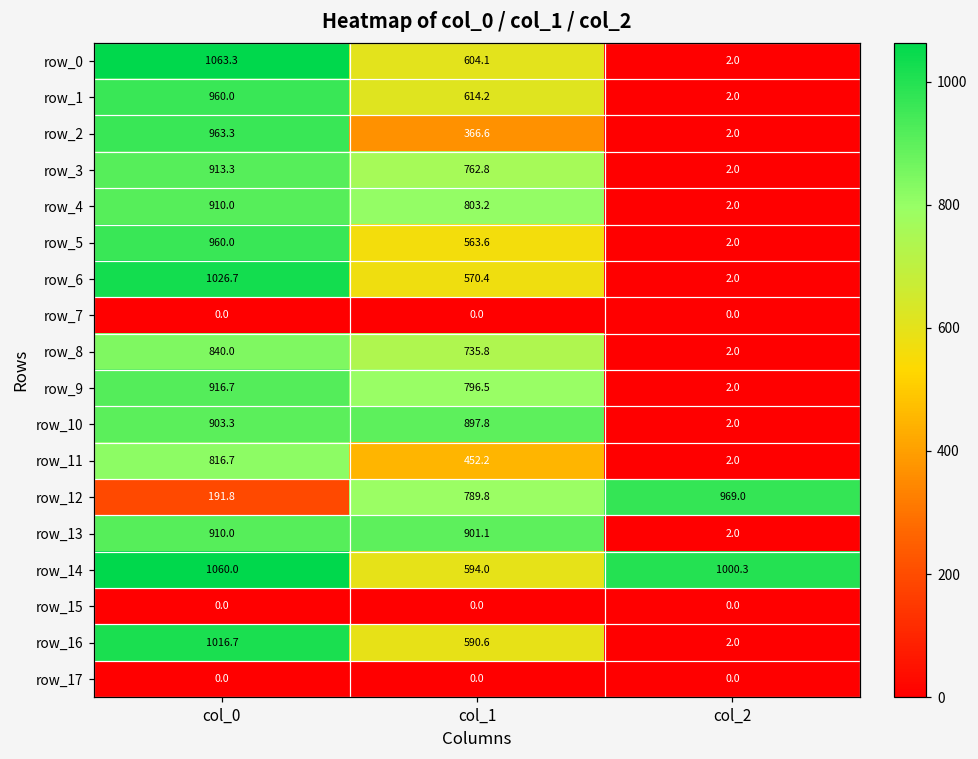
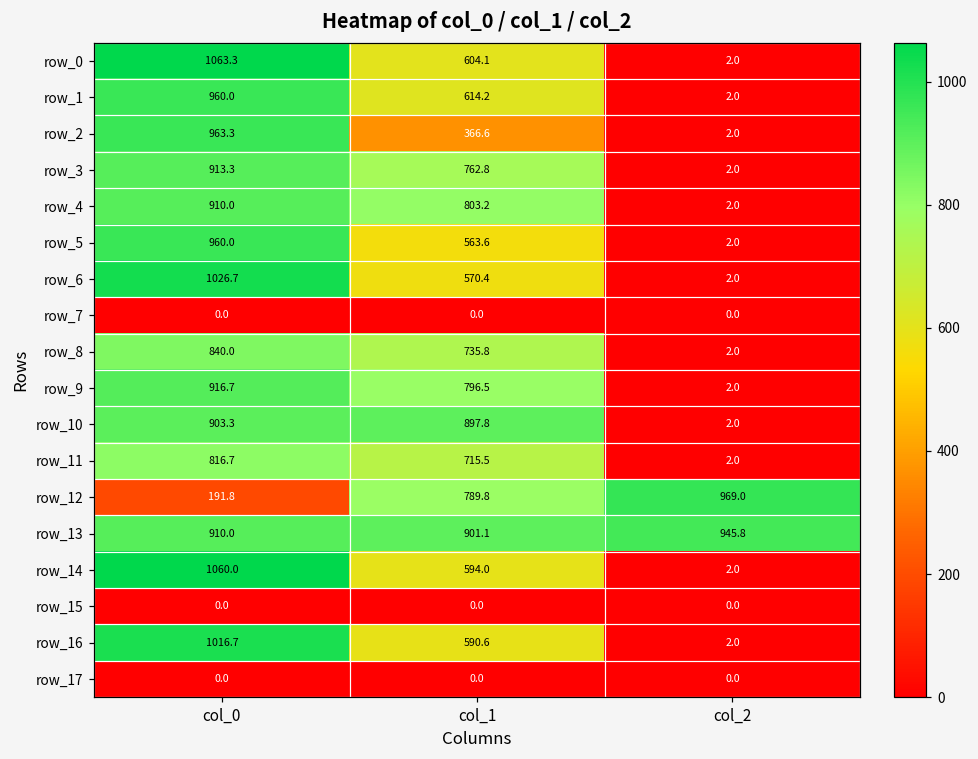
  {
    "row_0": {
      "col_0": 1063.3,
      "col_1": 604.1,
      "col_2": 2.0
    },
    "row_1": {
      "col_0": 960.0,
      "col_1": 614.2,
      "col_2": 2.0
    },
    "row_2": {
      "col_0": 963.3,
      "col_1": 366.6,
      "col_2": 2.0
    },
    "row_3": {
      "col_0": 913.3,
      "col_1": 762.8,
      "col_2": 2.0
    },
    "row_4": {
      "col_0": 910.0,
      "col_1": 803.2,
      "col_2": 2.0
    },
    "row_5": {
      "col_0": 960.0,
      "col_1": 563.6,
      "col_2": 2.0
    },
    "row_6": {
      "col_0": 1026.7,
      "col_1": 570.4,
      "col_2": 2.0
    },
    "row_7": {
      "col_0": 0.0,
      "col_1": 0.0,
      "col_2": 0.0
    },
    "row_8": {
      "col_0": 840.0,
      "col_1": 735.8,
      "col_2": 2.0
    },
    "row_9": {
      "col_0": 916.7,
      "col_1": 796.5,
      "col_2": 2.0
    },
    "row_10": {
      "col_0": 903.3,
      "col_1": 897.8,
      "col_2": 2.0
    },
    "row_11": {
      "col_0": 816.7,
-     "col_1": 452.2,
+     "col_1": 715.5,
      "col_2": 2.0
    },
    "row_12": {
      "col_0": 191.8,
      "col_1": 789.8,
      "col_2": 969.0
    },
    "row_13": {
      "col_0": 910.0,
      "col_1": 901.1,
-     "col_2": 2.0
+     "col_2": 945.8
    },
    "row_14": {
      "col_0": 1060.0,
      "col_1": 594.0,
-     "col_2": 1000.3
+     "col_2": 2.0
    },
    "row_15": {
      "col_0": 0.0,
      "col_1": 0.0,
      "col_2": 0.0
    },
    "row_16": {
      "col_0": 1016.7,
      "col_1": 590.6,
      "col_2": 2.0
    },
    "row_17": {
      "col_0": 0.0,
      "col_1": 0.0,
      "col_2": 0.0
    }
  }
